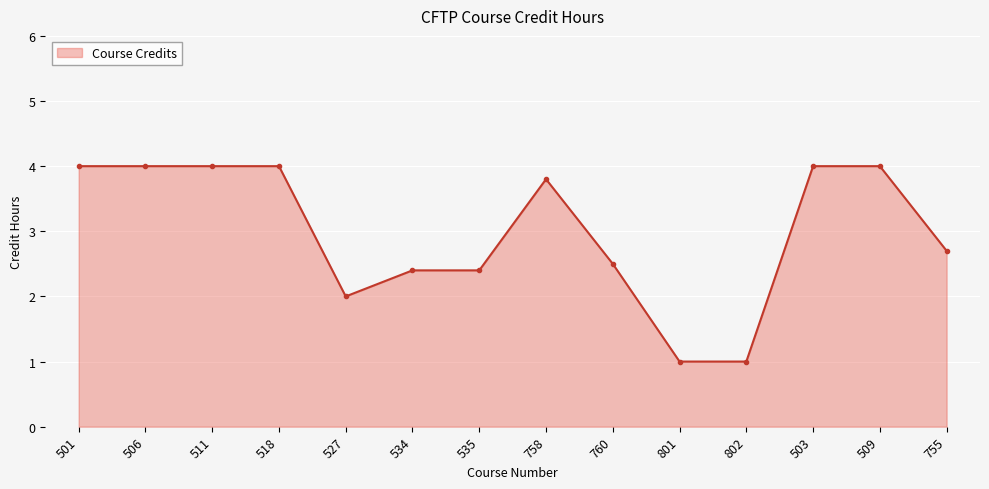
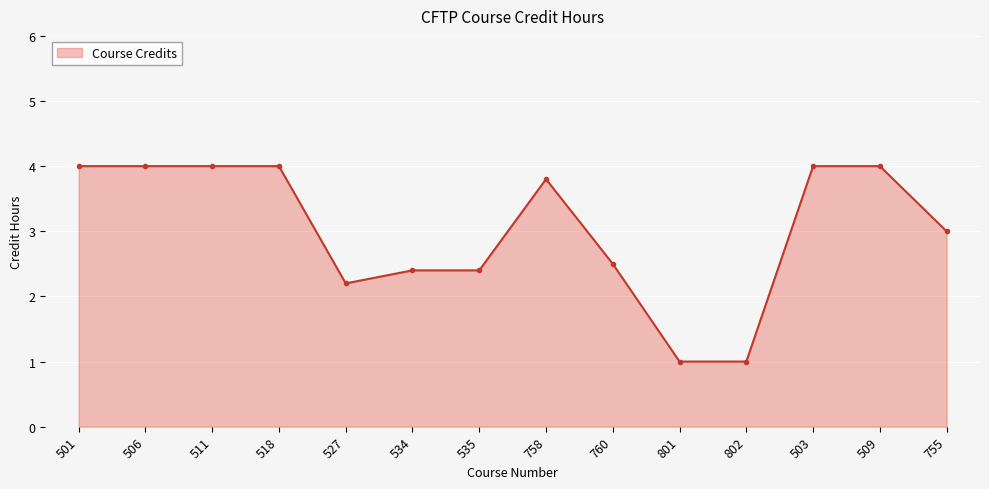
  {
    "501": 4.0,
    "506": 4.0,
    "511": 4.0,
    "518": 4.0,
-   "527": 2.0,
+   "527": 2.2,
    "534": 2.4,
    "535": 2.4,
    "758": 3.8,
    "760": 2.5,
    "801": 1.0,
    "802": 1.0,
    "503": 4.0,
    "509": 4.0,
-   "755": 2.7
+   "755": 3.0
  }
